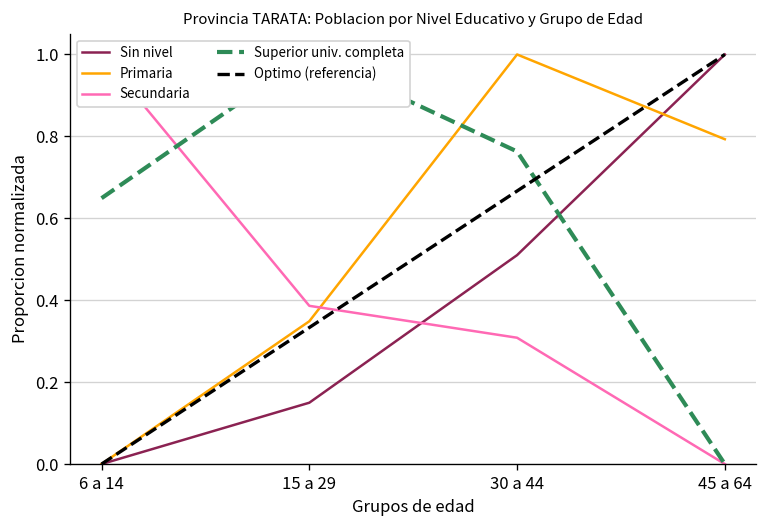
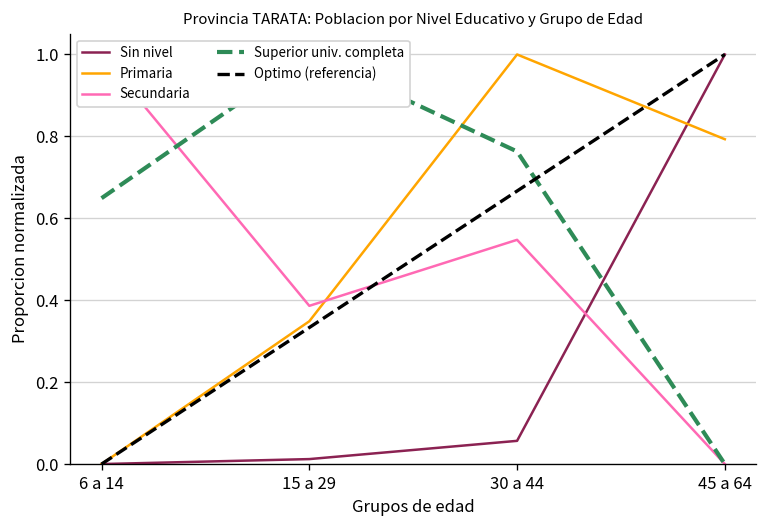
  {
    "Sin nivel": {
-     "15 a 29": 0.15,
-     "30 a 44": 0.51
+     "15 a 29": 0.01,
+     "30 a 44": 0.06
    },
    "Primaria": {
      "15 a 29": 0.35,
      "30 a 44": 1.00,
      "45 a 64": 0.79
    },
    "Secundaria": {
      "15 a 29": 0.39,
-     "30 a 44": 0.31
+     "30 a 44": 0.55
    },
    "Superior univ. completa": {
      "6 a 14": 0.65,
      "30 a 44": 0.76
    },
    "Optimo (referencia)": {
      "15 a 29": 0.33,
      "30 a 44": 0.67
    }
  }
